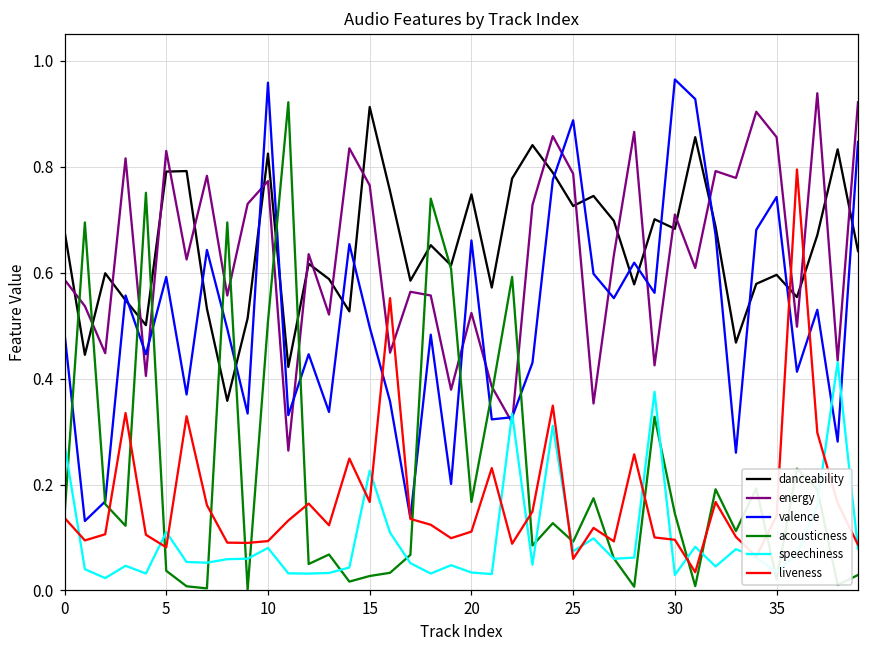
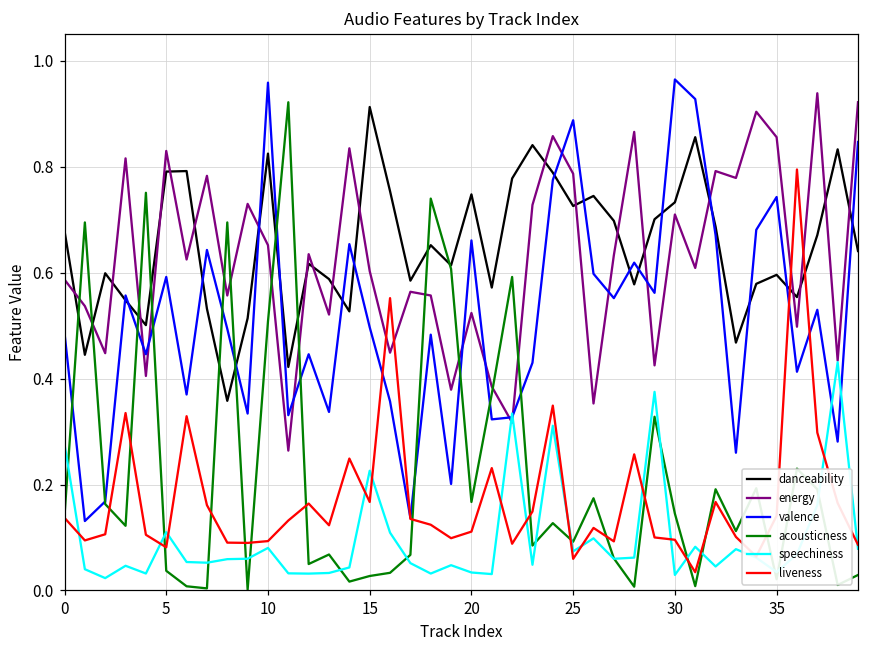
  {
    "danceability": {
      "0": 0.68,
      "5": 0.79,
      "10": 0.83,
      "15": 0.91,
      "20": 0.75,
      "25": 0.73,
-     "30": 0.68,
+     "30": 0.73,
      "35": 0.60
    },
    "energy": {
      "0": 0.59,
      "5": 0.83,
-     "10": 0.77,
-     "15": 0.77,
+     "10": 0.65,
+     "15": 0.60,
      "20": 0.52,
      "25": 0.79,
      "30": 0.71,
      "35": 0.86
    },
    "valence": {
      "0": 0.49,
      "5": 0.59,
      "10": 0.96,
      "15": 0.50,
      "20": 0.66,
      "25": 0.89,
      "30": 0.97,
      "35": 0.74
    },
    "acousticness": {
      "5": 0.04,
      "10": 0.51,
      "15": 0.03,
      "20": 0.17,
      "25": 0.09,
      "30": 0.15
    },
    "speechiness": {
      "0": 0.28,
      "5": 0.11,
      "10": 0.08,
      "15": 0.23,
      "20": 0.03,
      "25": 0.07,
      "30": 0.03
    },
    "liveness": {
      "5": 0.08,
      "10": 0.09,
      "15": 0.17,
      "20": 0.11,
      "25": 0.06,
      "30": 0.10
    }
  }
